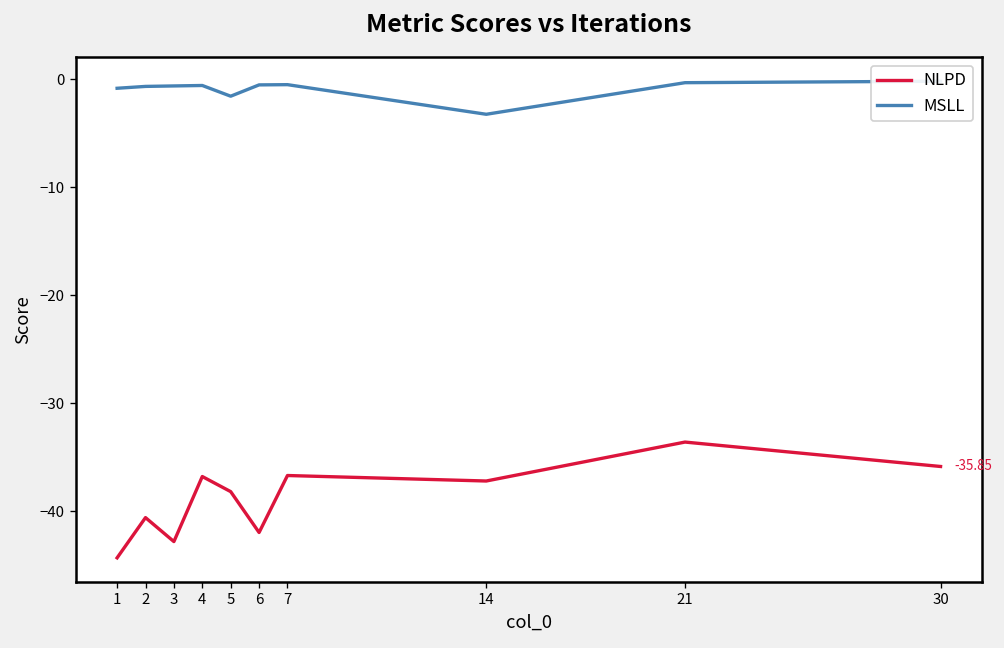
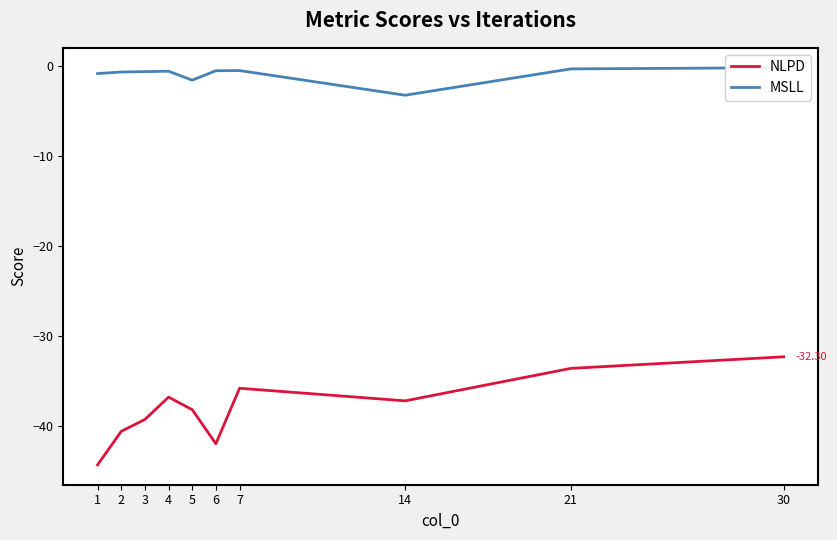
  {
    "NLPD": {
-     "3": -43,
-     "7": -37,
-     "30": -35.85
+     "3": -39,
+     "7": -36,
+     "30": -32.30
    },
    "MSLL": {
      "1": -1,
      "2": -1,
      "3": -1,
      "4": -1,
      "5": -2,
      "6": -1,
      "7": -1,
      "14": -3,
      "21": 0
    }
  }
